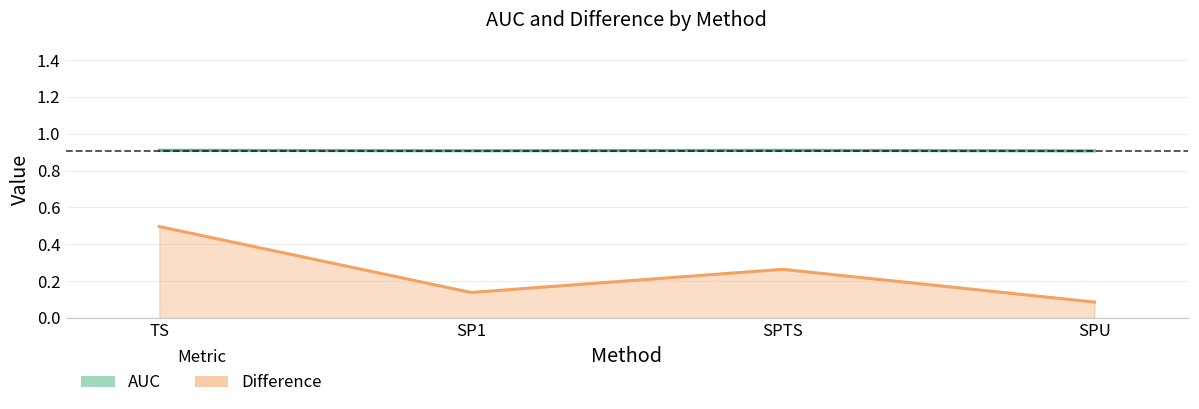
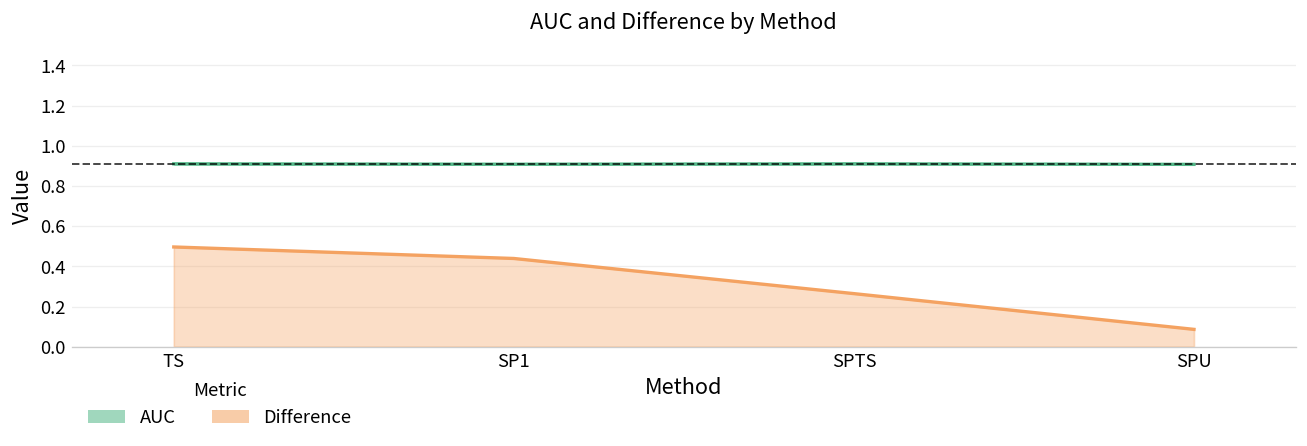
  {
    "AUC": {
      "TS": 0.91,
      "SP1": 0.91,
      "SPTS": 0.91,
      "SPU": 0.91
    },
    "Difference": {
      "TS": 0.50,
-     "SP1": 0.14,
+     "SP1": 0.44,
      "SPTS": 0.26,
      "SPU": 0.09
    }
  }
